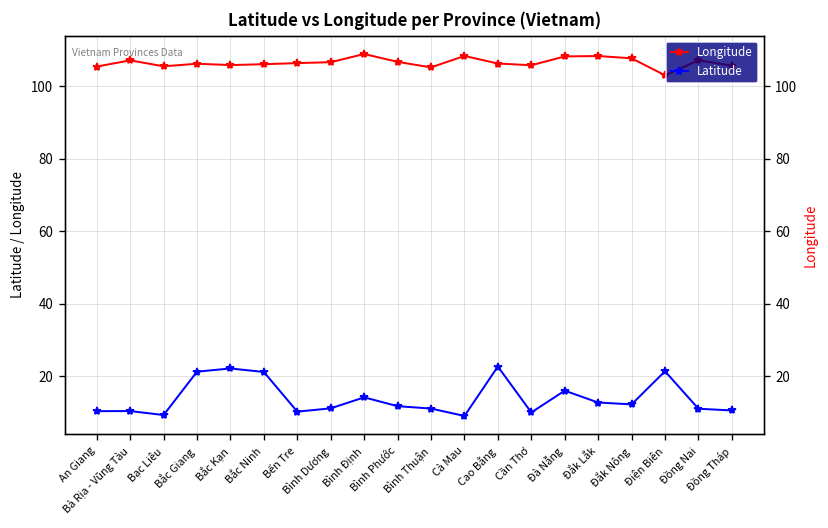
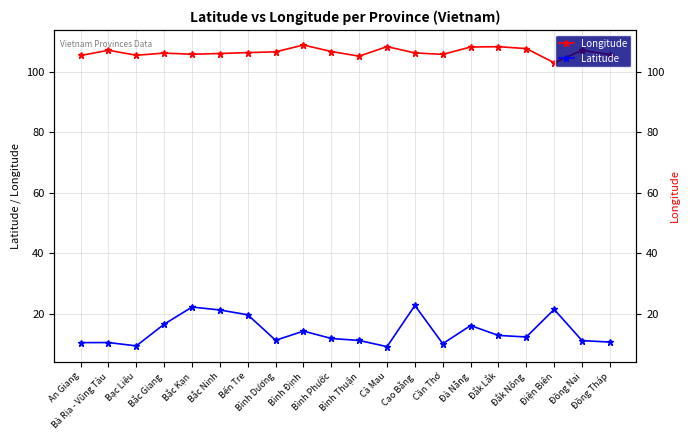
  {
    "Longitude": {
      "An Giang": 105,
      "Bà Rịa - Vũng Tàu": 107,
      "Bạc Liêu": 105,
      "Bắc Giang": 106,
      "Bắc Kạn": 106,
      "Bắc Ninh": 106,
      "Bến Tre": 106,
      "Bình Dương": 107,
      "Bình Định": 109,
      "Bình Phước": 107,
      "Bình Thuận": 105,
      "Cà Mau": 108,
      "Cao Bằng": 106,
      "Cần Thơ": 106,
      "Đà Nẵng": 108,
      "Đắk Lắk": 108,
      "Đắk Nông": 108,
      "Điện Biên": 103
    },
    "Latitude": {
      "An Giang": 10,
      "Bà Rịa - Vũng Tàu": 10,
      "Bạc Liêu": 9,
-     "Bắc Giang": 21,
+     "Bắc Giang": 16,
      "Bắc Kạn": 22,
      "Bắc Ninh": 21,
-     "Bến Tre": 10,
+     "Bến Tre": 20,
      "Bình Dương": 11,
      "Bình Định": 14,
      "Bình Phước": 12,
      "Bình Thuận": 11,
      "Cà Mau": 9,
      "Cao Bằng": 23,
      "Cần Thơ": 10,
      "Đà Nẵng": 16,
      "Đắk Lắk": 13,
      "Đắk Nông": 12,
      "Điện Biên": 21,
      "Đồng Nai": 11,
      "Đồng Tháp": 11
    }
  }
